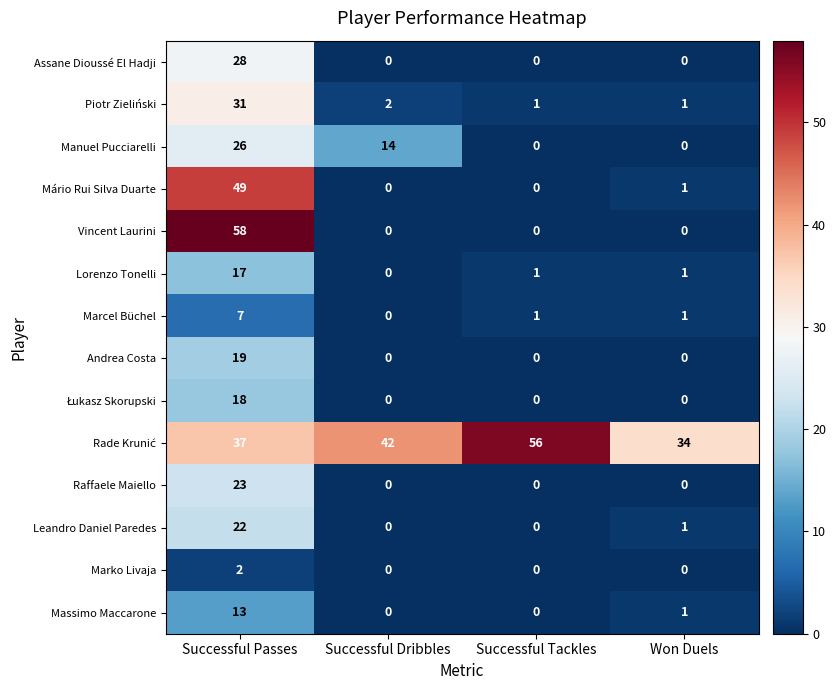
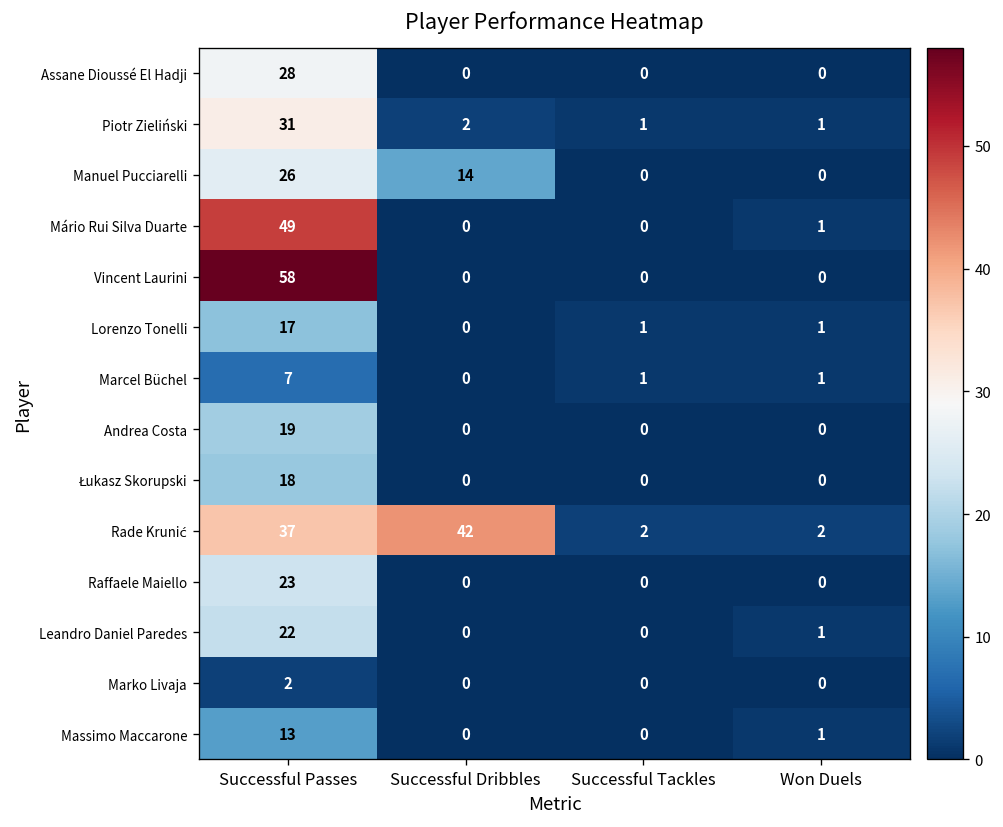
  {
    "Assane Dioussé El Hadji": {
      "Successful Passes": 28,
      "Successful Dribbles": 0,
      "Successful Tackles": 0,
      "Won Duels": 0
    },
    "Piotr Zieliński": {
      "Successful Passes": 31,
      "Successful Dribbles": 2,
      "Successful Tackles": 1,
      "Won Duels": 1
    },
    "Manuel Pucciarelli": {
      "Successful Passes": 26,
      "Successful Dribbles": 14,
      "Successful Tackles": 0,
      "Won Duels": 0
    },
    "Mário Rui Silva Duarte": {
      "Successful Passes": 49,
      "Successful Dribbles": 0,
      "Successful Tackles": 0,
      "Won Duels": 1
    },
    "Vincent Laurini": {
      "Successful Passes": 58,
      "Successful Dribbles": 0,
      "Successful Tackles": 0,
      "Won Duels": 0
    },
    "Lorenzo Tonelli": {
      "Successful Passes": 17,
      "Successful Dribbles": 0,
      "Successful Tackles": 1,
      "Won Duels": 1
    },
    "Marcel Büchel": {
      "Successful Passes": 7,
      "Successful Dribbles": 0,
      "Successful Tackles": 1,
      "Won Duels": 1
    },
    "Andrea Costa": {
      "Successful Passes": 19,
      "Successful Dribbles": 0,
      "Successful Tackles": 0,
      "Won Duels": 0
    },
    "Łukasz Skorupski": {
      "Successful Passes": 18,
      "Successful Dribbles": 0,
      "Successful Tackles": 0,
      "Won Duels": 0
    },
    "Rade Krunić": {
      "Successful Passes": 37,
      "Successful Dribbles": 42,
-     "Successful Tackles": 56,
-     "Won Duels": 34
+     "Successful Tackles": 2,
+     "Won Duels": 2
    },
    "Raffaele Maiello": {
      "Successful Passes": 23,
      "Successful Dribbles": 0,
      "Successful Tackles": 0,
      "Won Duels": 0
    },
    "Leandro Daniel Paredes": {
      "Successful Passes": 22,
      "Successful Dribbles": 0,
      "Successful Tackles": 0,
      "Won Duels": 1
    },
    "Marko Livaja": {
      "Successful Passes": 2,
      "Successful Dribbles": 0,
      "Successful Tackles": 0,
      "Won Duels": 0
    },
    "Massimo Maccarone": {
      "Successful Passes": 13,
      "Successful Dribbles": 0,
      "Successful Tackles": 0,
      "Won Duels": 1
    }
  }
